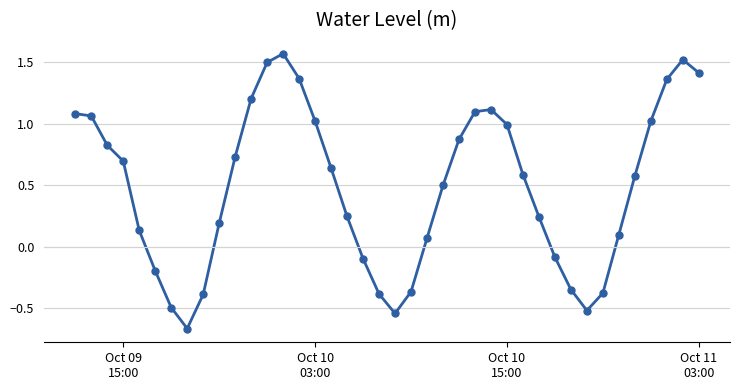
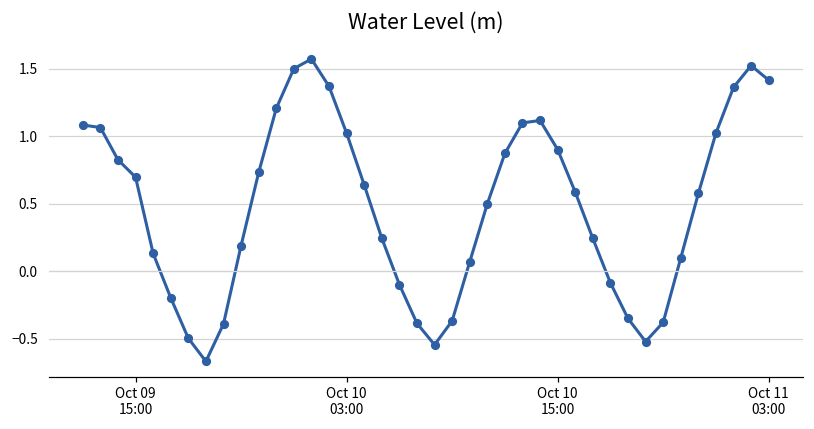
  {
    "Oct 09 15:00": 0.70,
    "Oct 10 03:00": 1.02,
-   "Oct 10 15:00": 0.99,
+   "Oct 10 15:00": 0.90,
    "Oct 11 03:00": 1.42
  }
